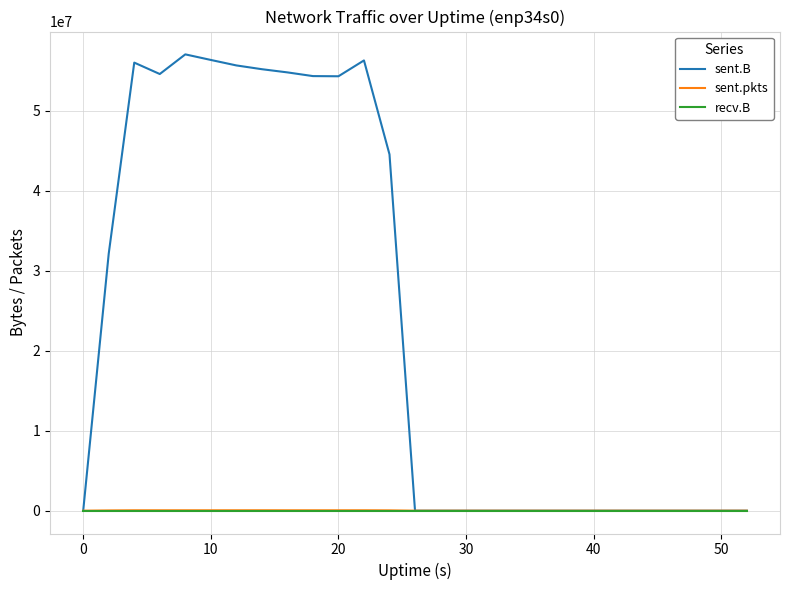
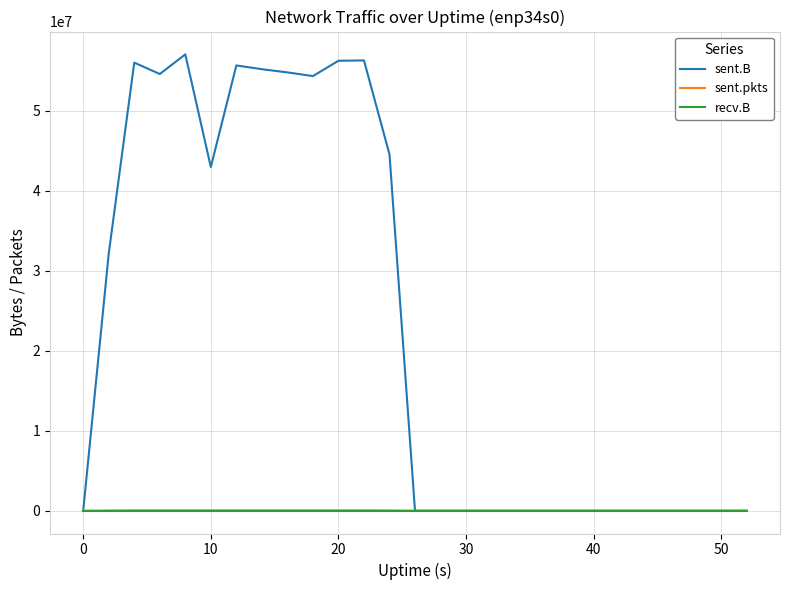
  {
    "sent.B": {
-     "10": 56000000,
-     "20": 54000000
+     "10": 43000000,
+     "20": 56000000
    }
  }
